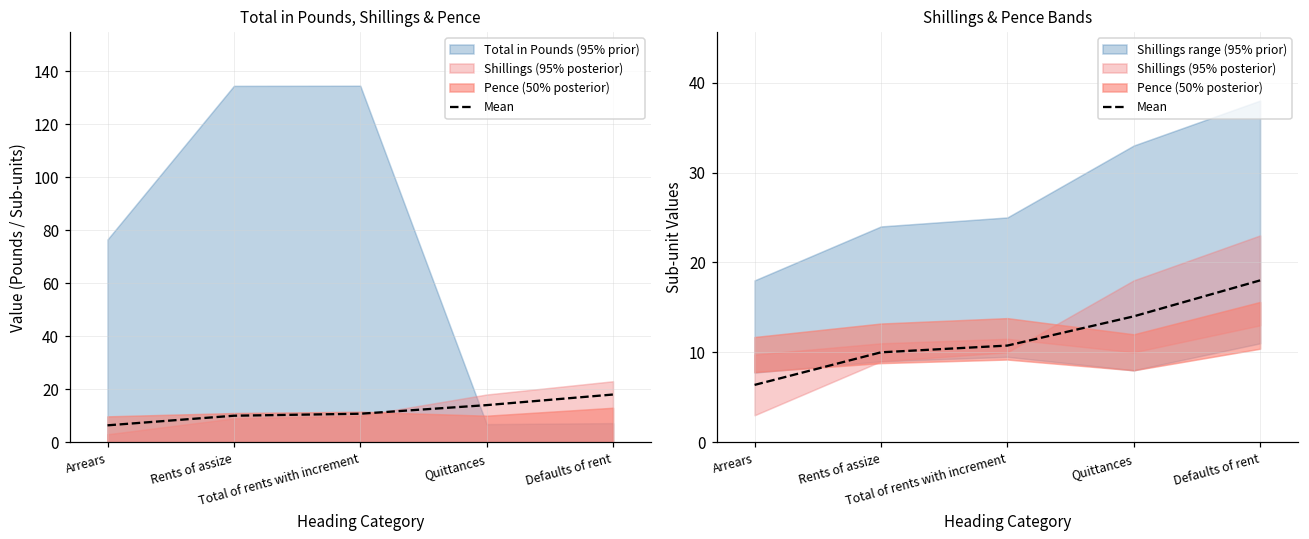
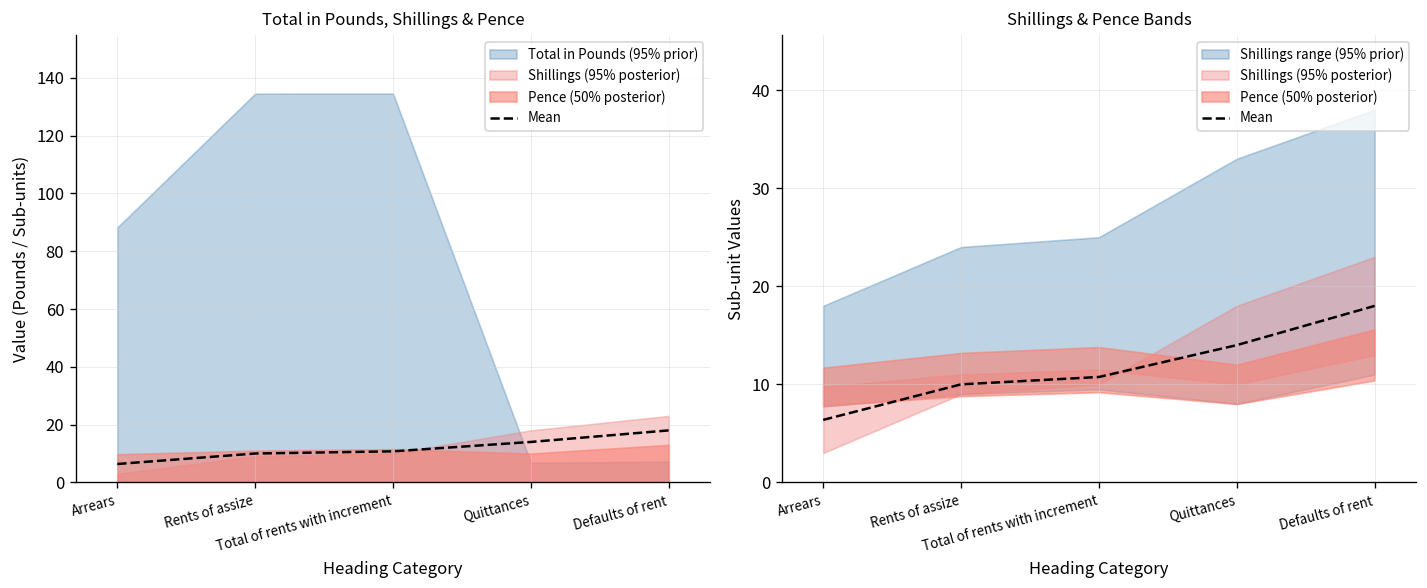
  {
    "Total in Pounds, Shillings & Pence": {
      "Total in Pounds (95% prior)": {
-       "Arrears": 77,
+       "Arrears": 88,
        "Rents of assize": 135,
        "Total of rents with increment": 135,
        "Quittances": 7,
        "Defaults of rent": 7
      },
      "Mean": {
        "Arrears": 6,
        "Quittances": 14,
        "Defaults of rent": 18
      }
    },
    "Shillings & Pence Bands": {
      "Mean": {
        "Arrears": 6,
        "Rents of assize": 10,
        "Total of rents with increment": 11,
        "Quittances": 14,
        "Defaults of rent": 18
      }
    }
  }
